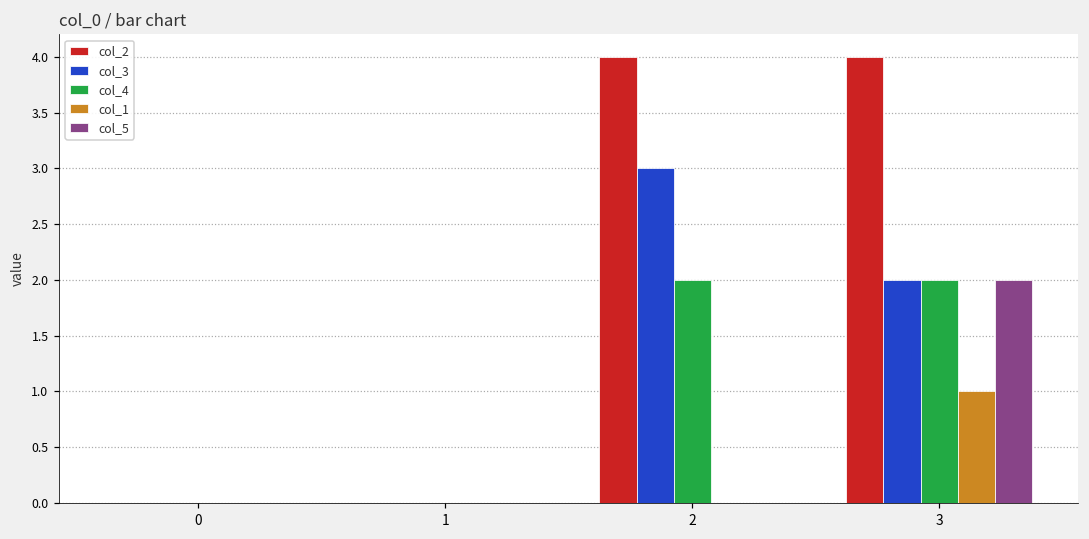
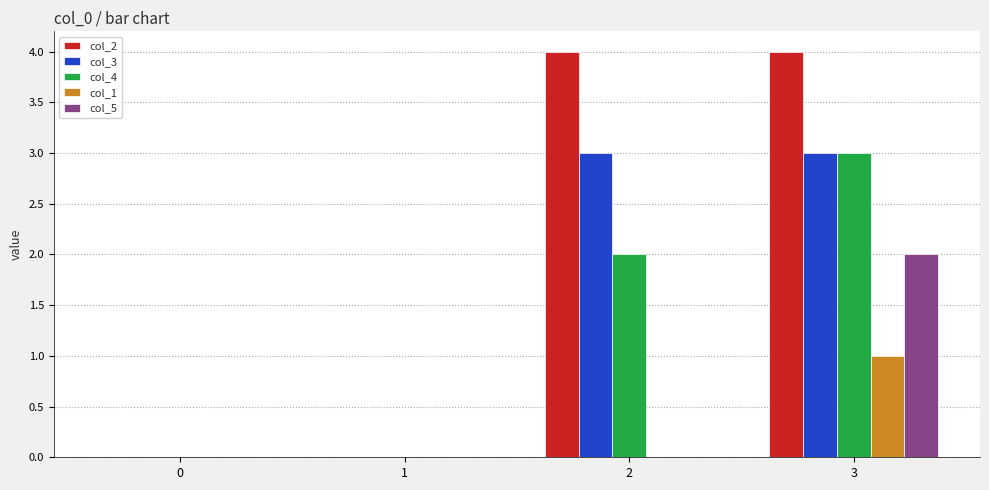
  {
    "col_2": {
      "0": 0,
      "1": 0,
      "2": 4,
      "3": 4
    },
    "col_3": {
      "0": 0,
      "1": 0,
      "2": 3,
-     "3": 2
+     "3": 3
    },
    "col_4": {
      "0": 0,
      "1": 0,
      "2": 2,
-     "3": 2
+     "3": 3
    },
    "col_1": {
      "0": 0,
      "1": 0,
      "2": 0,
      "3": 1
    },
    "col_5": {
      "0": 0,
      "1": 0,
      "2": 0,
      "3": 2
    }
  }
